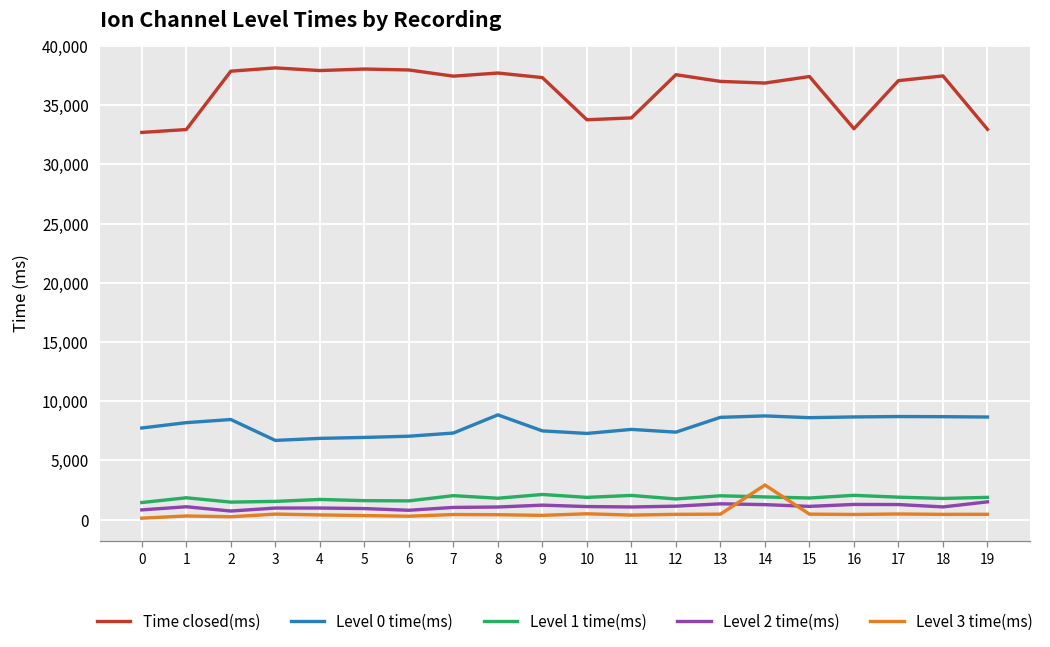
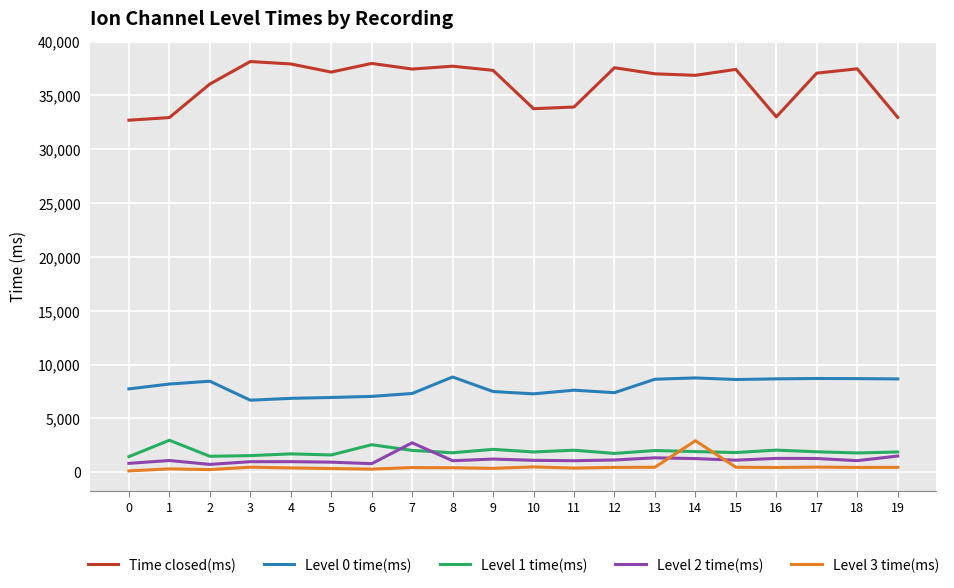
  {
    "Time closed(ms)": {
      "0": "32,700",
      "1": "32,900",
-     "2": "37,900",
+     "2": "36,100",
      "3": "38,100",
      "4": "37,900",
-     "5": "38,000",
+     "5": "37,200",
      "6": "38,000",
      "7": "37,400",
      "8": "37,700",
      "9": "37,300",
      "10": "33,800",
      "11": "33,900",
      "12": "37,600",
      "13": "37,000",
      "14": "36,900",
      "15": "37,400",
      "16": "33,000",
      "17": "37,100",
      "18": "37,500",
      "19": "33,000"
    },
    "Level 0 time(ms)": {
      "0": "7,700",
      "1": "8,200",
      "2": "8,500",
      "3": "6,700",
      "4": "6,900",
      "5": "6,900",
      "6": "7,000",
      "7": "7,300",
      "8": "8,800",
      "9": "7,500",
      "10": "7,300",
      "11": "7,600",
      "12": "7,400",
      "13": "8,600",
      "14": "8,800",
      "15": "8,600",
      "16": "8,700",
      "17": "8,700",
      "18": "8,700",
      "19": "8,700"
    },
    "Level 1 time(ms)": {
      "0": "1,400",
-     "1": "1,800",
+     "1": "3,000",
      "2": "1,500",
      "3": "1,500",
      "4": "1,700",
      "5": "1,600",
-     "6": "1,600",
+     "6": "2,600",
      "7": "2,000",
      "8": "1,800",
      "9": "2,100",
      "10": "1,900",
      "11": "2,000",
      "12": "1,700",
      "13": "2,000",
      "14": "1,900",
      "15": "1,800",
      "16": "2,100",
      "17": "1,900",
      "18": "1,800",
      "19": "1,900"
    },
    "Level 2 time(ms)": {
      "0": "800",
      "1": "1,100",
      "2": "700",
      "3": "1,000",
      "4": "1,000",
      "5": "900",
      "6": "800",
-     "7": "1,000",
+     "7": "2,700",
      "8": "1,100",
      "9": "1,200",
      "10": "1,100",
      "11": "1,100",
      "12": "1,100",
      "13": "1,300",
      "14": "1,300",
      "15": "1,100",
      "16": "1,300",
      "17": "1,300",
      "18": "1,100",
      "19": "1,500"
    },
    "Level 3 time(ms)": {
      "0": "100",
      "1": "300",
      "2": "200",
      "3": "500",
      "4": "400",
      "5": "300",
      "6": "300",
      "7": "400",
      "8": "400",
      "9": "400",
      "10": "500",
      "11": "400",
      "12": "400",
      "13": "500",
      "14": "2,900",
      "15": "500",
      "16": "400",
      "17": "500",
      "18": "400",
      "19": "400"
    }
  }
